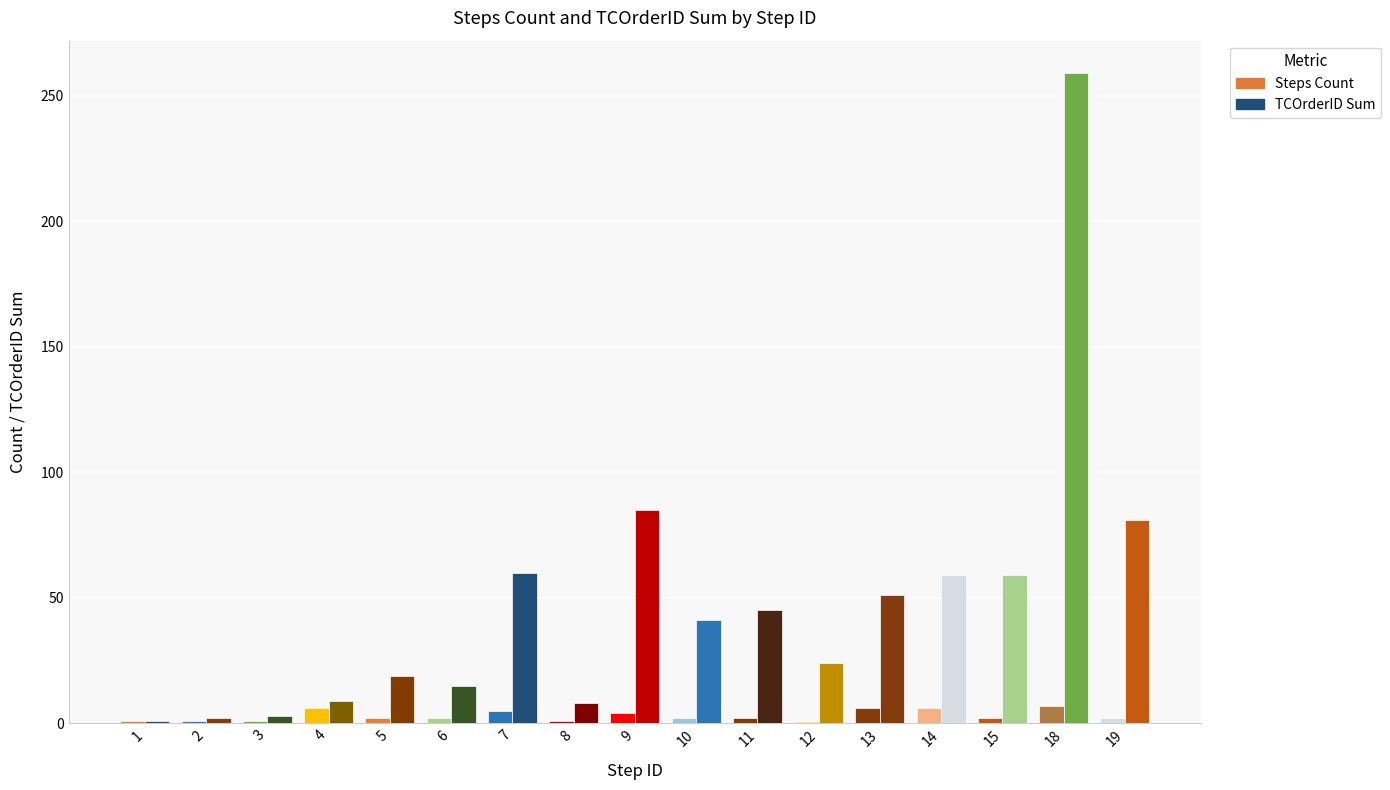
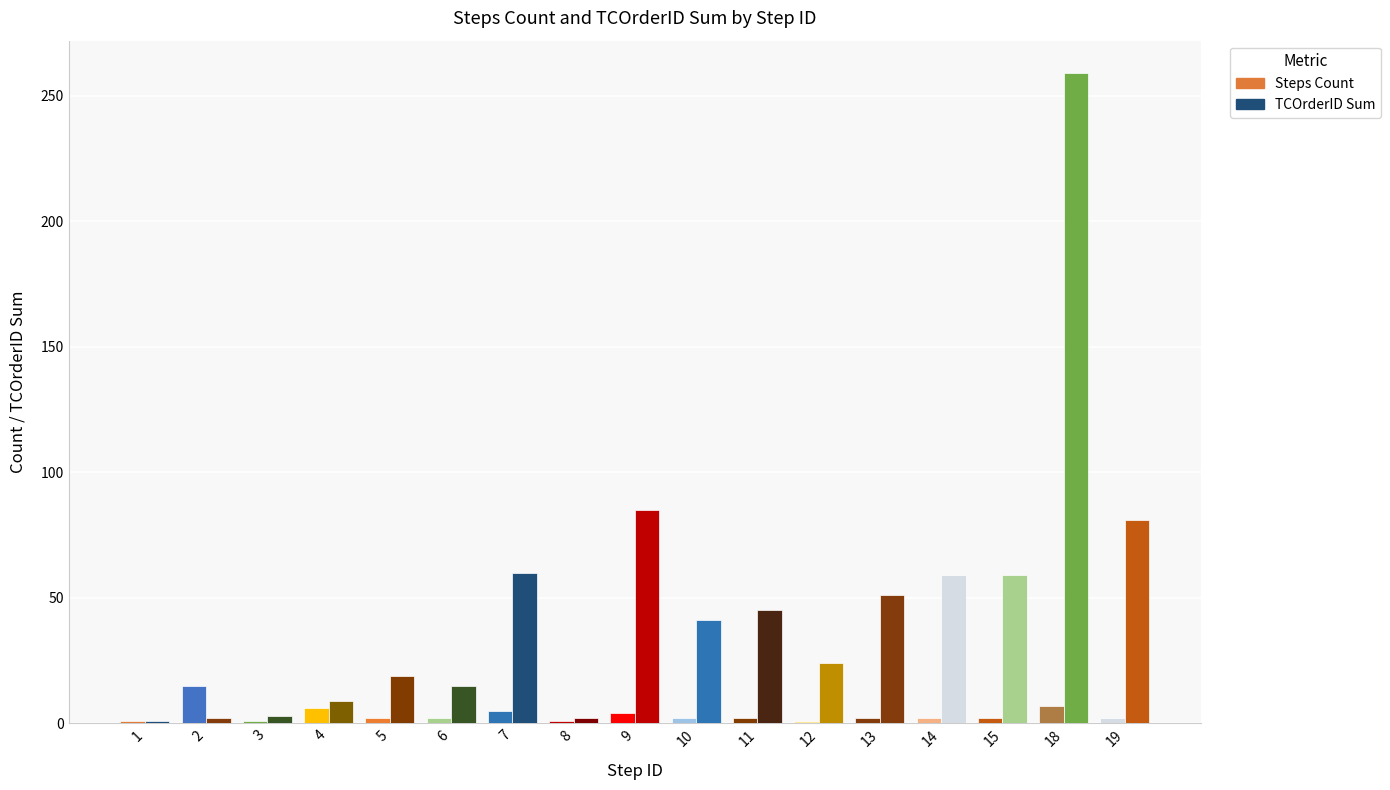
  {
    "Steps Count": {
      "1": 1,
-     "2": 1,
+     "2": 15,
      "3": 1,
      "4": 6,
      "5": 2,
      "6": 2,
      "7": 5,
      "8": 1,
      "9": 4,
      "10": 2,
      "11": 2,
      "12": 1,
-     "13": 6,
-     "14": 6,
+     "13": 2,
+     "14": 2,
      "15": 2,
      "18": 7,
      "19": 2
    },
    "TCOrderID Sum": {
      "1": 1,
      "2": 2,
      "3": 3,
      "4": 9,
      "5": 19,
      "6": 15,
      "7": 60,
-     "8": 8,
+     "8": 2,
      "9": 85,
      "10": 41,
      "11": 45,
      "12": 24,
      "13": 51,
      "14": 59,
      "15": 59,
      "18": 259,
      "19": 81
    }
  }
